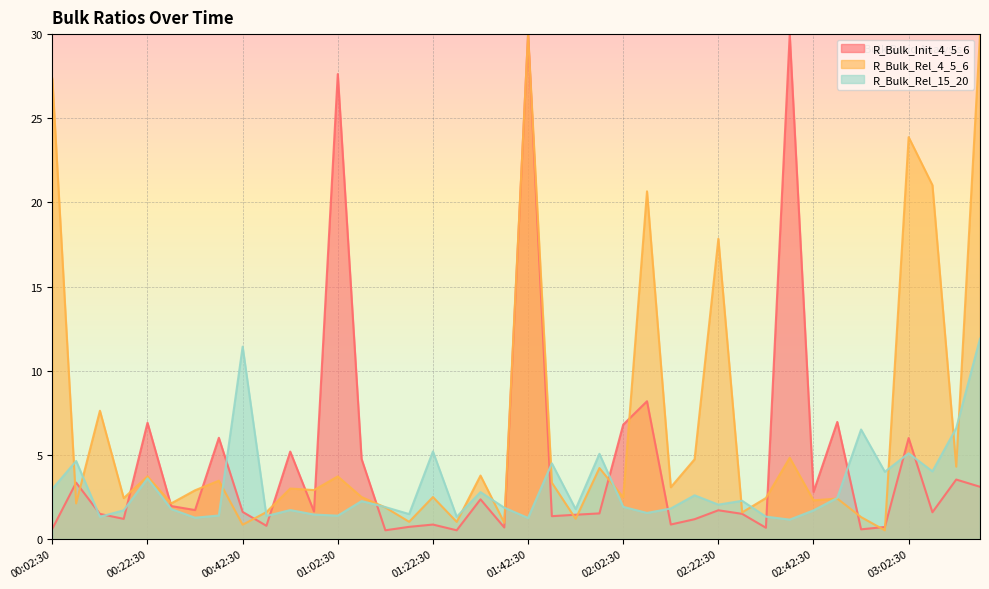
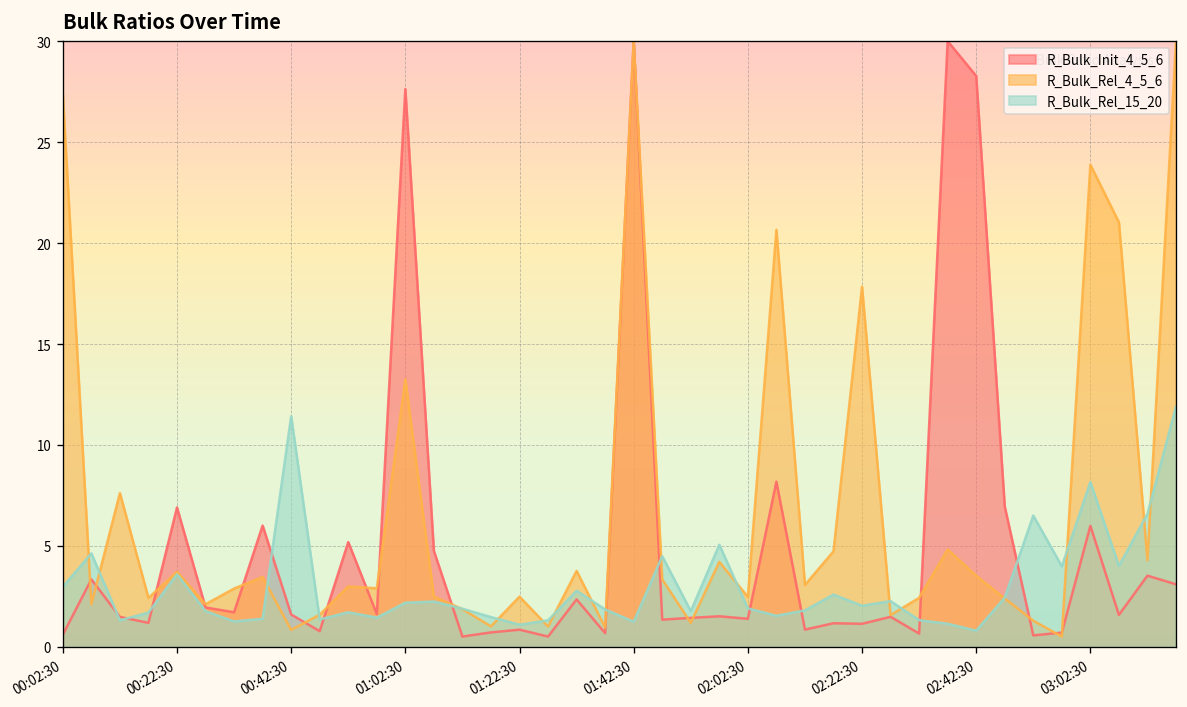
  {
    "R_Bulk_Init_4_5_6": {
      "00:02:30": 0.6,
      "00:22:30": 6.9,
      "00:42:30": 1.6,
      "01:02:30": 27.6,
      "01:22:30": 0.9,
-     "02:02:30": 6.8,
-     "02:22:30": 1.7,
-     "02:42:30": 2.8,
+     "02:02:30": 1.4,
+     "02:22:30": 1.1,
+     "02:42:30": 28.3,
      "03:02:30": 6.0
    },
    "R_Bulk_Rel_4_5_6": {
      "00:02:30": 27.4,
      "00:42:30": 0.8,
-     "01:02:30": 3.7,
+     "01:02:30": 13.2,
      "01:22:30": 2.5,
      "02:02:30": 2.5,
      "02:22:30": 17.8,
-     "02:42:30": 2.3,
+     "02:42:30": 3.5,
      "03:02:30": 23.9
    },
    "R_Bulk_Rel_15_20": {
      "00:02:30": 3.0,
      "00:42:30": 11.4,
-     "01:02:30": 1.4,
-     "01:22:30": 5.2,
+     "01:02:30": 2.2,
+     "01:22:30": 1.1,
      "01:42:30": 1.2,
      "02:02:30": 1.9,
      "02:22:30": 2.0,
-     "02:42:30": 1.7,
-     "03:02:30": 5.1
+     "02:42:30": 0.8,
+     "03:02:30": 8.2
    }
  }
